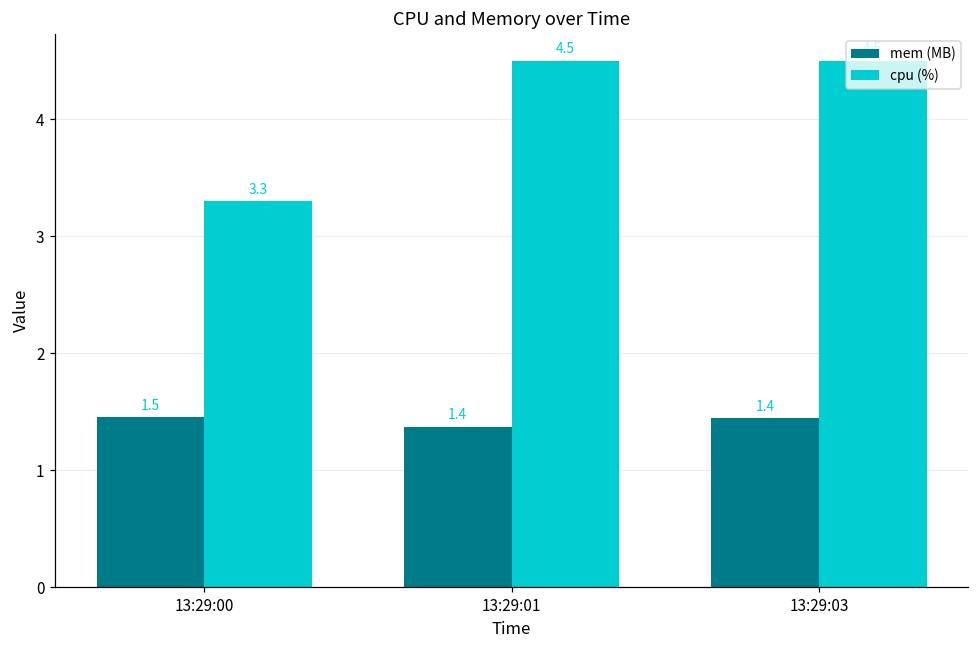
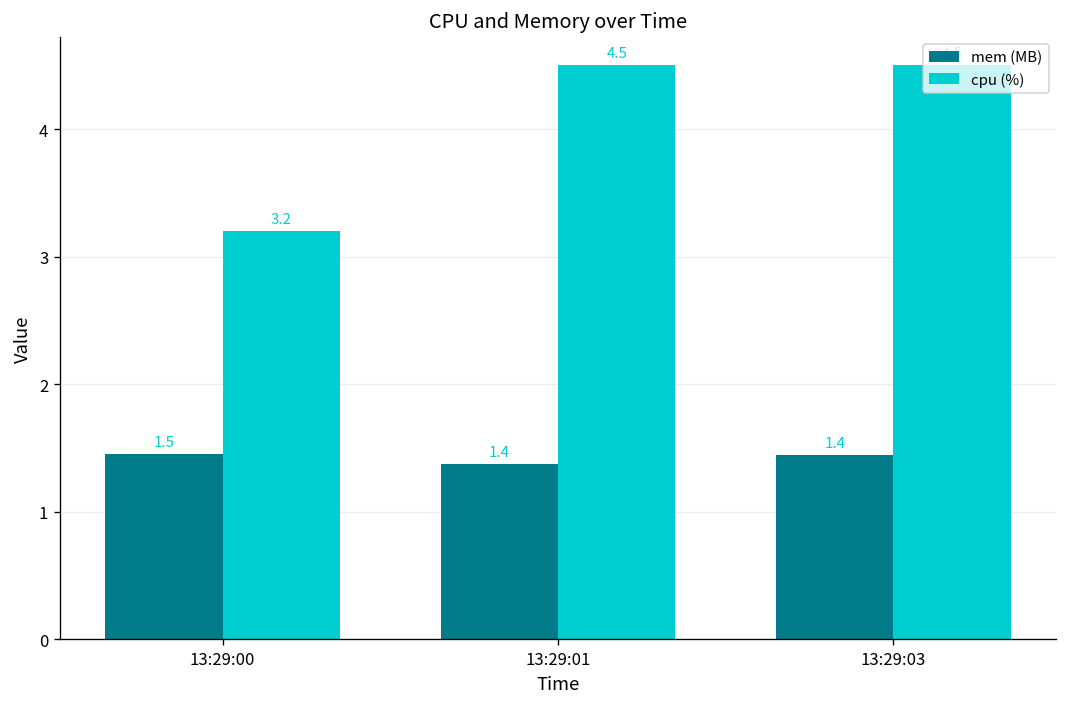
  {
    "mem (MB)": {
      "13:29:00": 1.5,
      "13:29:01": 1.4,
      "13:29:03": 1.4
    },
    "cpu (%)": {
-     "13:29:00": 3.3,
+     "13:29:00": 3.2,
      "13:29:01": 4.5
    }
  }
